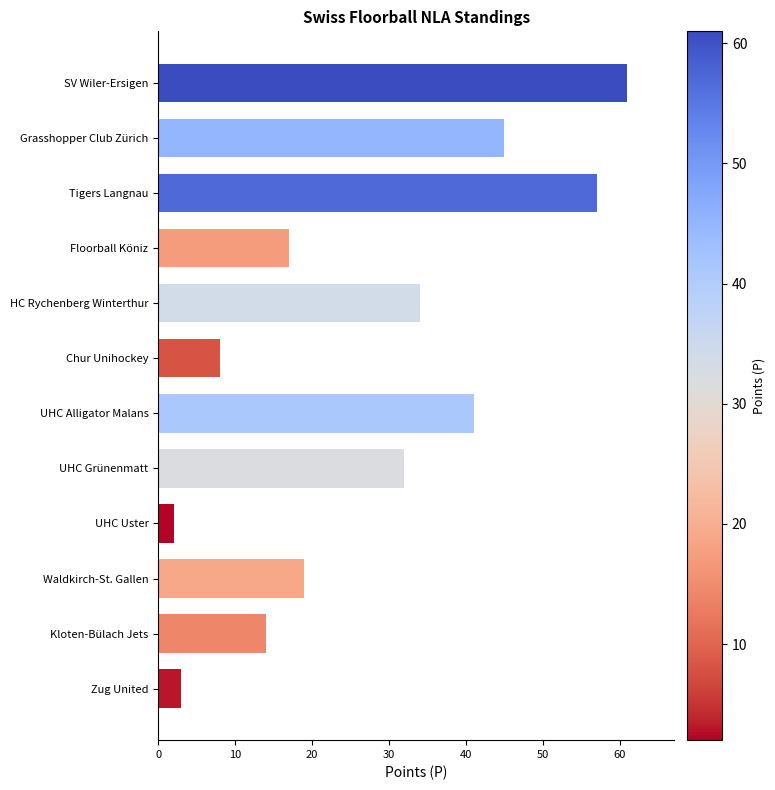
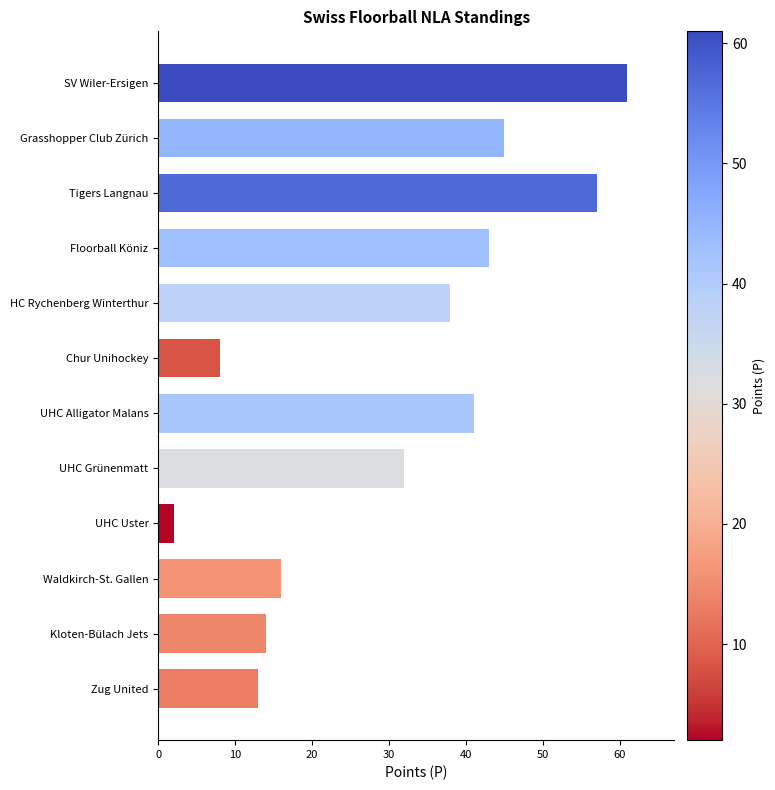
  {
    "SV Wiler-Ersigen": 61,
    "Grasshopper Club Zürich": 45,
    "Tigers Langnau": 57,
-   "Floorball Köniz": 17,
-   "HC Rychenberg Winterthur": 34,
+   "Floorball Köniz": 43,
+   "HC Rychenberg Winterthur": 38,
    "Chur Unihockey": 8,
    "UHC Alligator Malans": 41,
    "UHC Grünenmatt": 32,
    "UHC Uster": 2,
-   "Waldkirch-St. Gallen": 19,
+   "Waldkirch-St. Gallen": 16,
    "Kloten-Bülach Jets": 14,
-   "Zug United": 3
+   "Zug United": 13
  }
